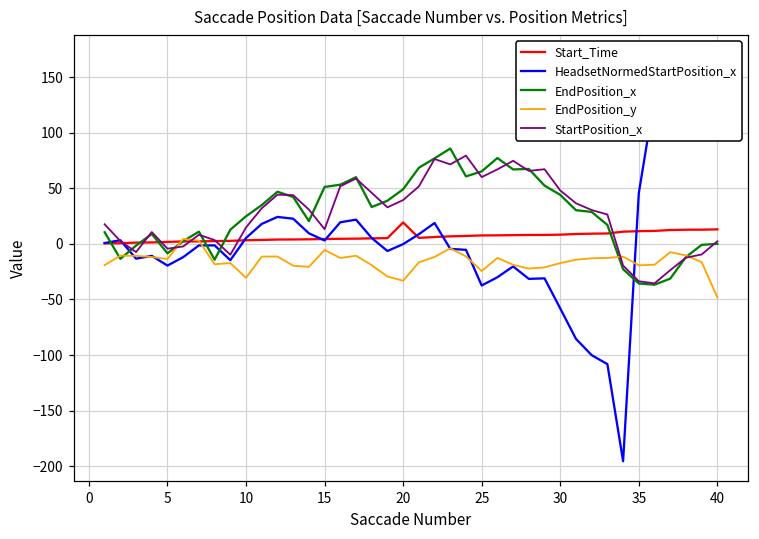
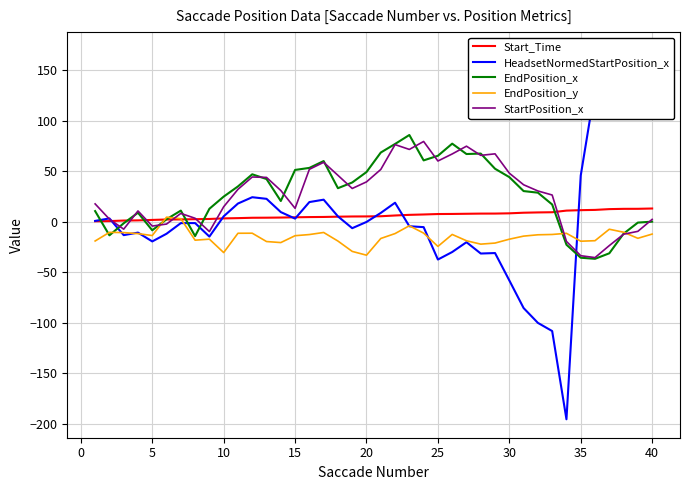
  {
    "Start_Time": {
      "5": 2,
-     "20": 19,
+     "20": 5,
      "25": 8,
      "30": 8,
      "35": 12,
      "40": 13
    },
    "HeadsetNormedStartPosition_x": {
      "5": -19,
      "20": 0,
      "25": -37,
      "30": -58,
      "35": 46
    },
    "EndPosition_x": {
      "5": -8,
      "10": 25,
      "15": 51,
      "20": 49,
      "25": 65,
      "30": 44
    },
    "EndPosition_y": {
      "5": -14,
      "10": -30,
-     "15": -5,
+     "15": -14,
      "20": -33,
      "25": -24,
      "30": -17,
      "35": -19,
-     "40": -48
+     "40": -12
    },
    "StartPosition_x": {
      "5": -4,
      "10": 15,
      "15": 13,
      "20": 40,
      "25": 60,
      "30": 48
    }
  }
